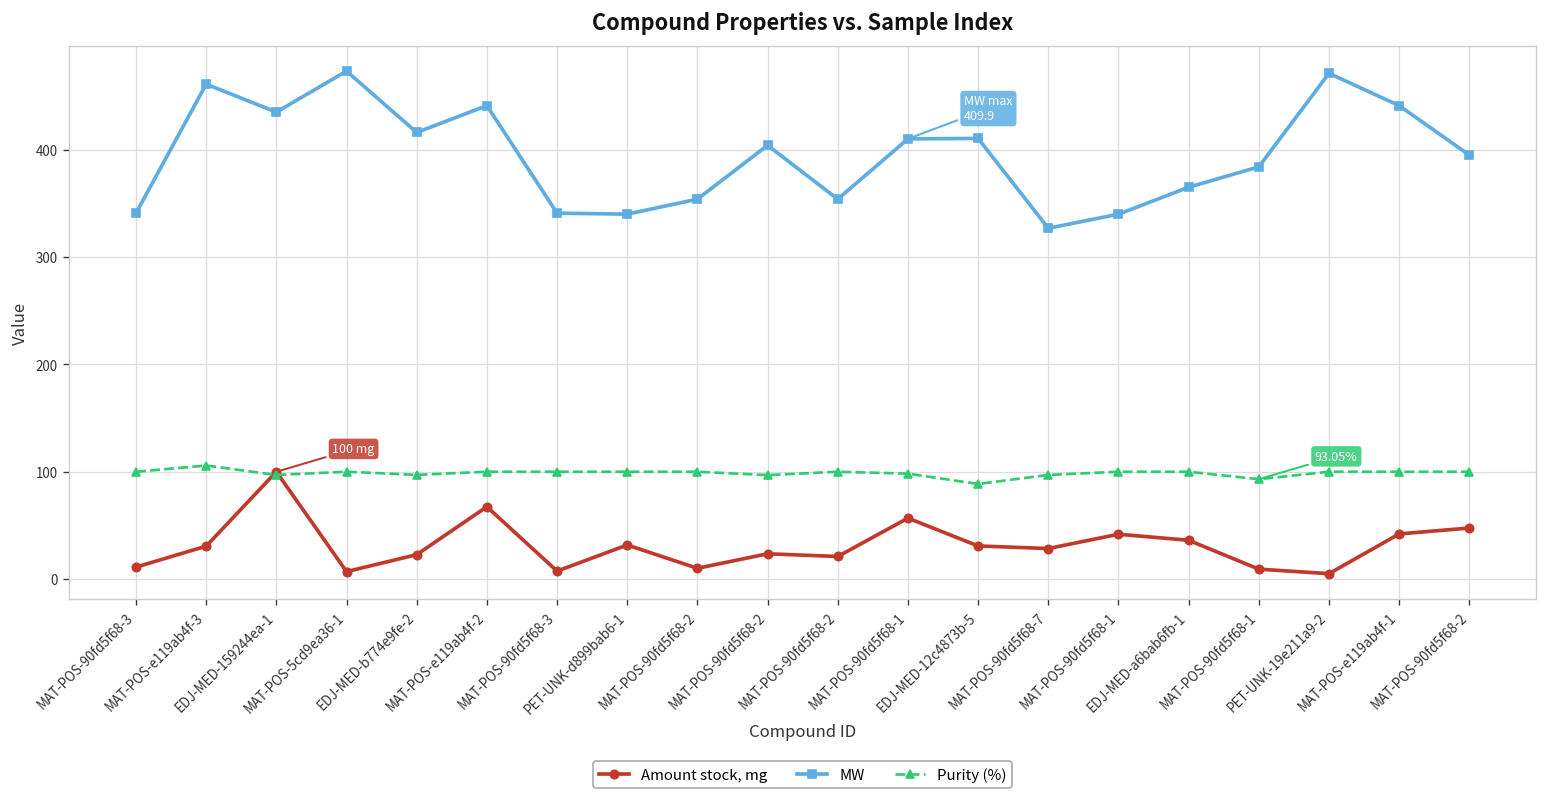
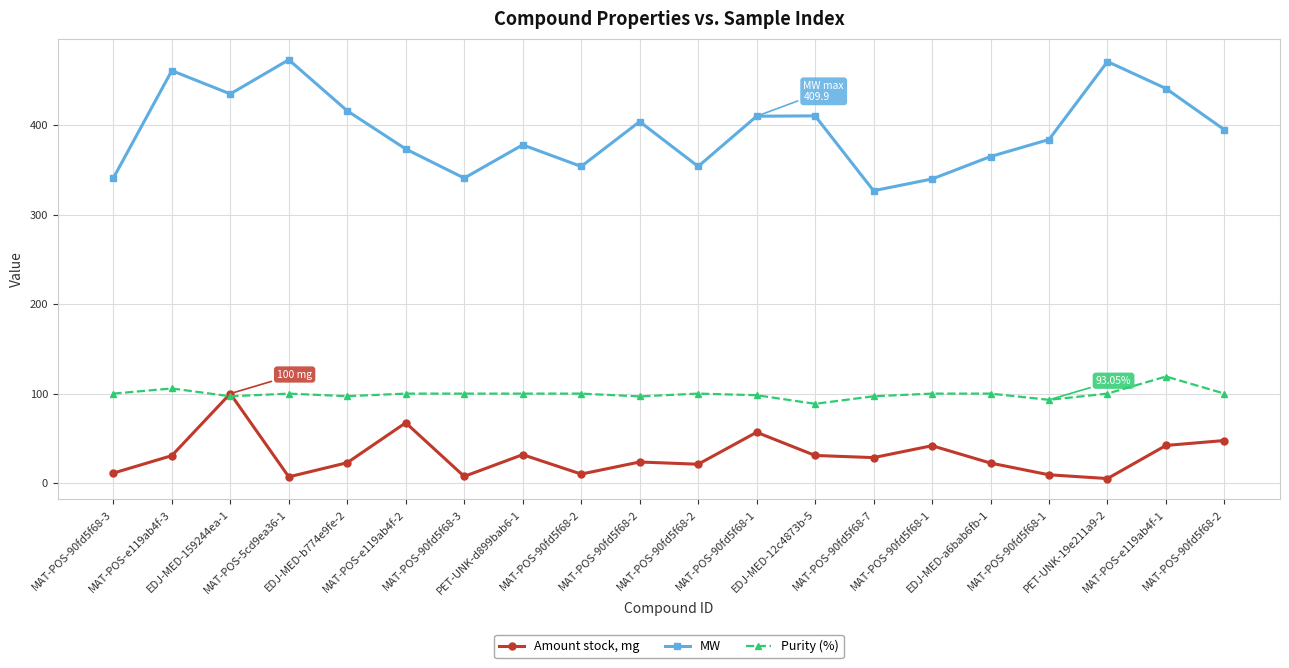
  {
    "Amount stock, mg": {
      "MAT-POS-e119ab4f-3": 30,
      "EDJ-MED-159244ea-1": 100,
      "MAT-POS-5cd9ea36-1": 10,
      "EDJ-MED-b774e9fe-2": 20,
      "MAT-POS-e119ab4f-2": 70,
      "PET-UNK-d899bab6-1": 30,
      "EDJ-MED-12c4873b-5": 30,
      "MAT-POS-90fd5f68-7": 30,
-     "EDJ-MED-a6bab6fb-1": 40,
+     "EDJ-MED-a6bab6fb-1": 20,
      "PET-UNK-19e211a9-2": 10,
      "MAT-POS-e119ab4f-1": 40
    },
    "MW": {
      "MAT-POS-e119ab4f-3": 460,
      "EDJ-MED-159244ea-1": 430,
      "MAT-POS-5cd9ea36-1": 470,
      "EDJ-MED-b774e9fe-2": 420,
-     "MAT-POS-e119ab4f-2": 440,
-     "PET-UNK-d899bab6-1": 340,
+     "MAT-POS-e119ab4f-2": 370,
+     "PET-UNK-d899bab6-1": 380,
      "EDJ-MED-12c4873b-5": 410,
      "MAT-POS-90fd5f68-7": 330,
      "EDJ-MED-a6bab6fb-1": 360,
      "PET-UNK-19e211a9-2": 470,
      "MAT-POS-e119ab4f-1": 440
    },
    "Purity (%)": {
      "MAT-POS-e119ab4f-3": 110,
      "EDJ-MED-159244ea-1": 100,
      "MAT-POS-5cd9ea36-1": 100,
      "EDJ-MED-b774e9fe-2": 100,
      "MAT-POS-e119ab4f-2": 100,
      "PET-UNK-d899bab6-1": 100,
      "EDJ-MED-12c4873b-5": 90,
      "MAT-POS-90fd5f68-7": 100,
      "EDJ-MED-a6bab6fb-1": 100,
      "PET-UNK-19e211a9-2": 100,
-     "MAT-POS-e119ab4f-1": 100
+     "MAT-POS-e119ab4f-1": 120
    }
  }
